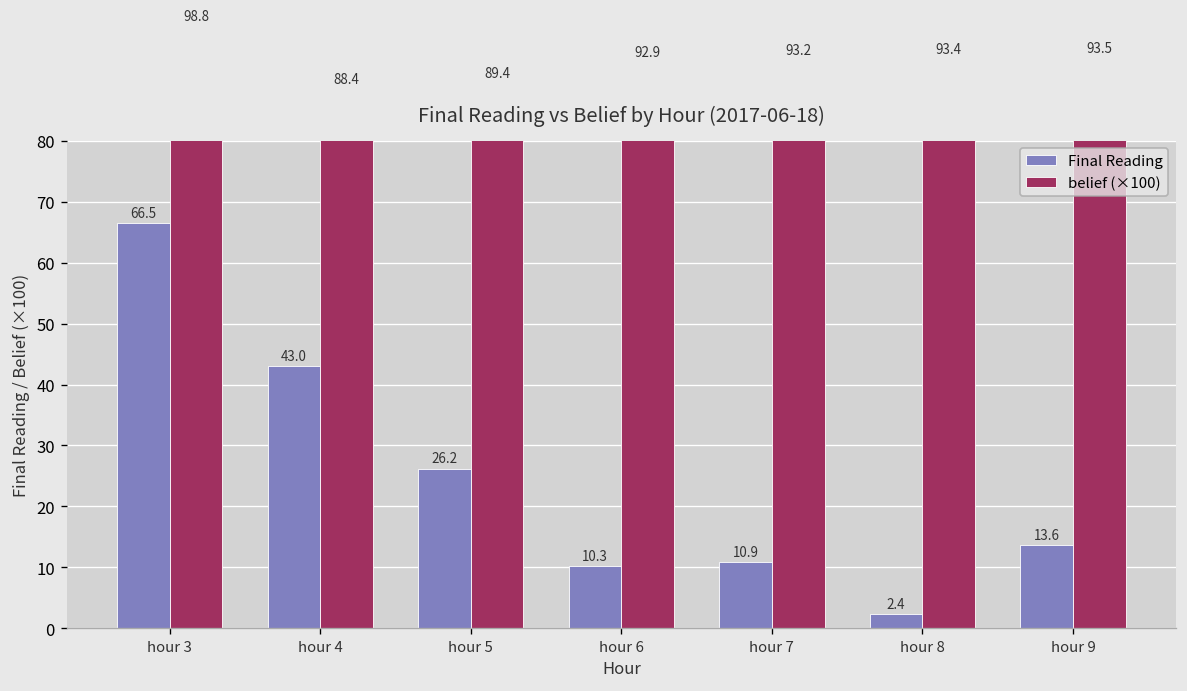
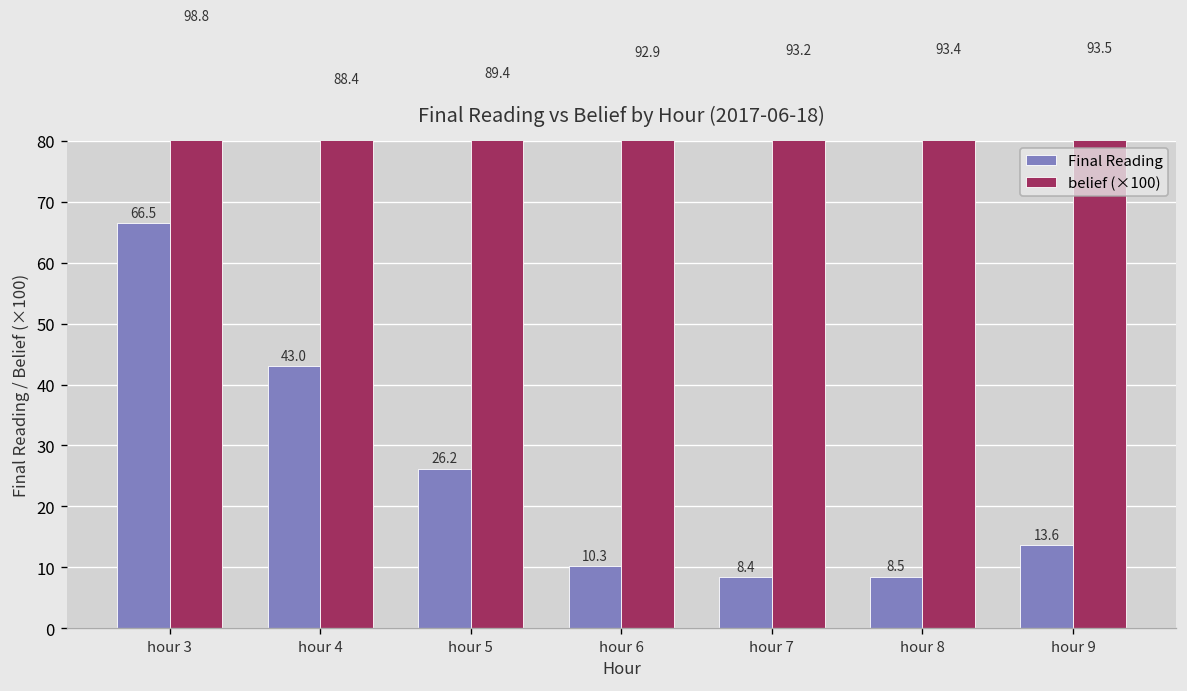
  {
    "Final Reading": {
      "hour 3": 66.5,
      "hour 4": 43.0,
      "hour 5": 26.2,
      "hour 6": 10.3,
-     "hour 7": 10.9,
-     "hour 8": 2.4,
+     "hour 7": 8.4,
+     "hour 8": 8.5,
      "hour 9": 13.6
    }
  }
